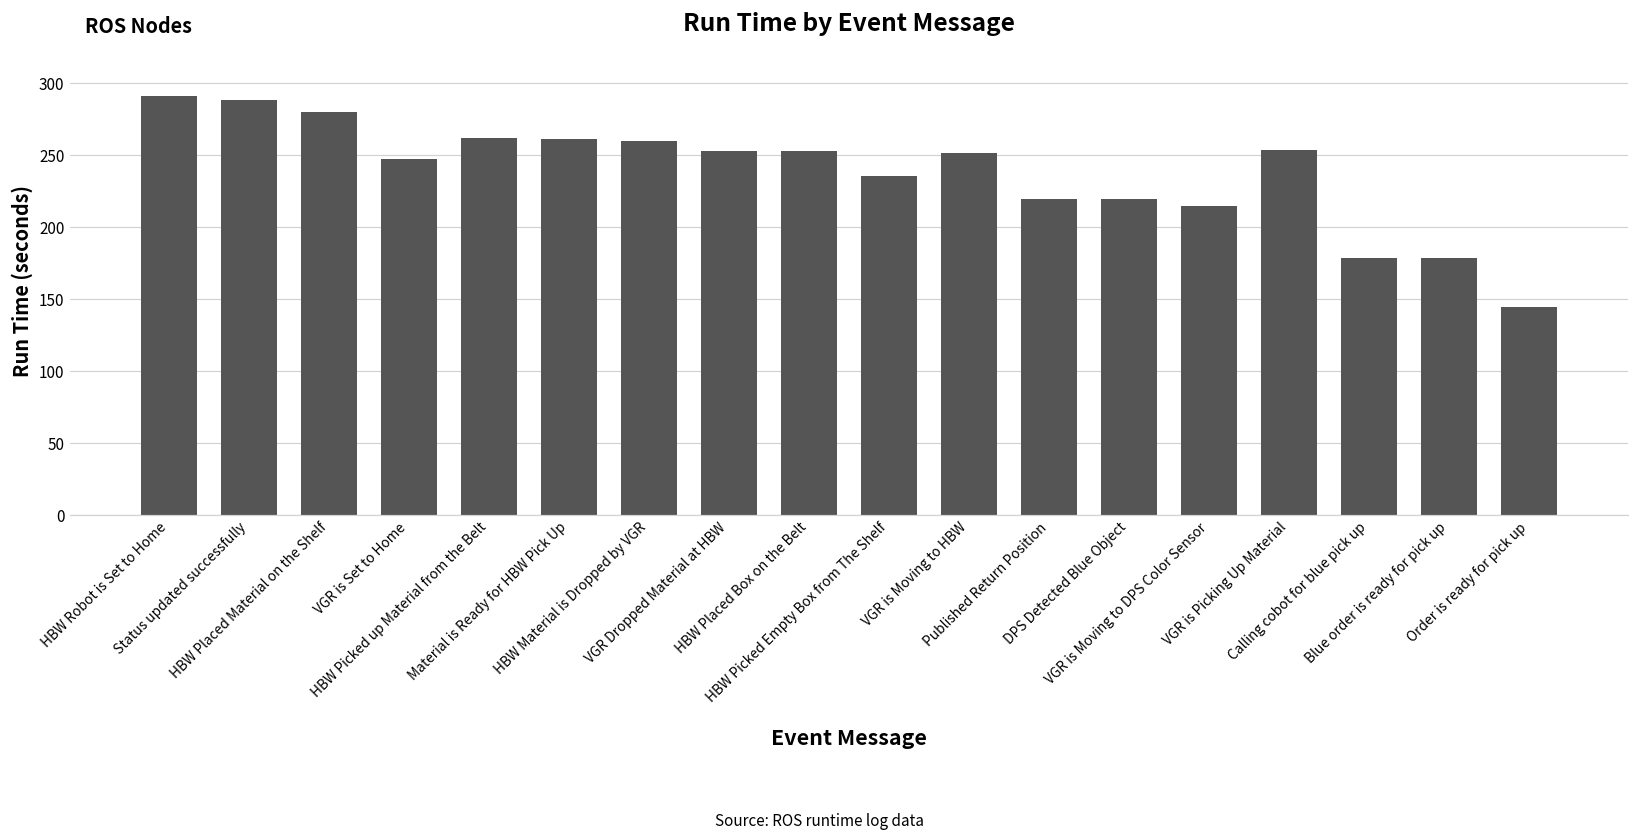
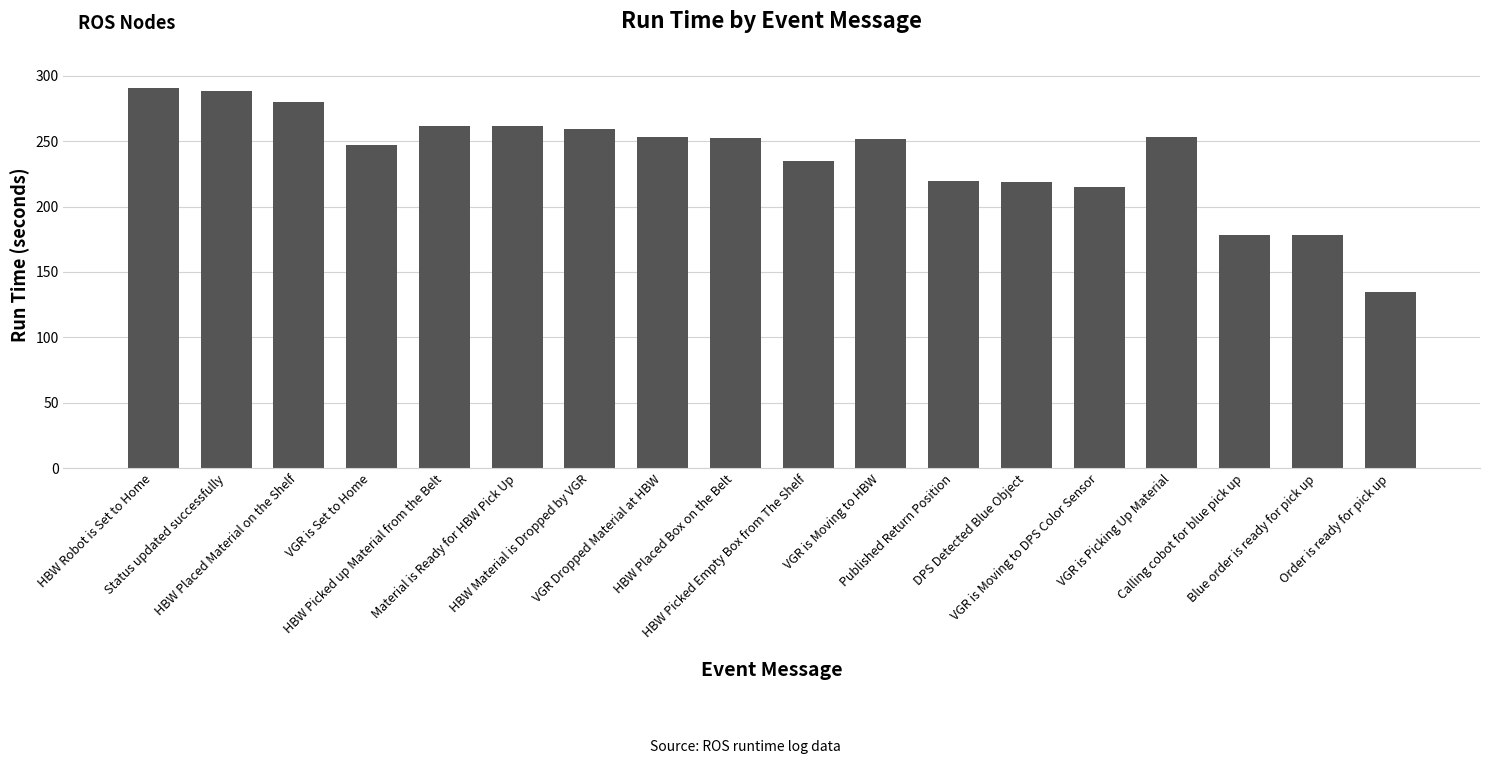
  {
    "HBW Robot is Set to Home": 291,
    "Status updated successfully": 288,
    "HBW Placed Material on the Shelf": 280,
    "VGR is Set to Home": 247,
    "HBW Picked up Material from the Belt": 262,
    "Material is Ready for HBW Pick Up": 261,
    "HBW Material is Dropped by VGR": 259,
    "VGR Dropped Material at HBW": 253,
    "HBW Placed Box on the Belt": 252,
    "HBW Picked Empty Box from The Shelf": 235,
    "VGR is Moving to HBW": 251,
    "Published Return Position": 219,
    "DPS Detected Blue Object": 219,
    "VGR is Moving to DPS Color Sensor": 215,
    "VGR is Picking Up Material": 253,
    "Calling cobot for blue pick up": 179,
    "Blue order is ready for pick up": 179,
-   "Order is ready for pick up": 144
+   "Order is ready for pick up": 134
  }
